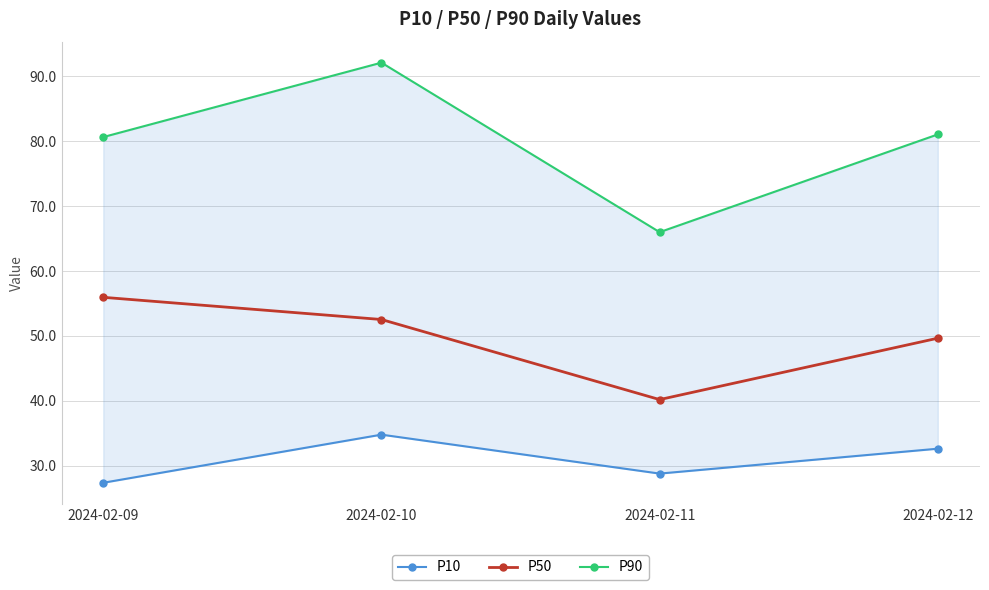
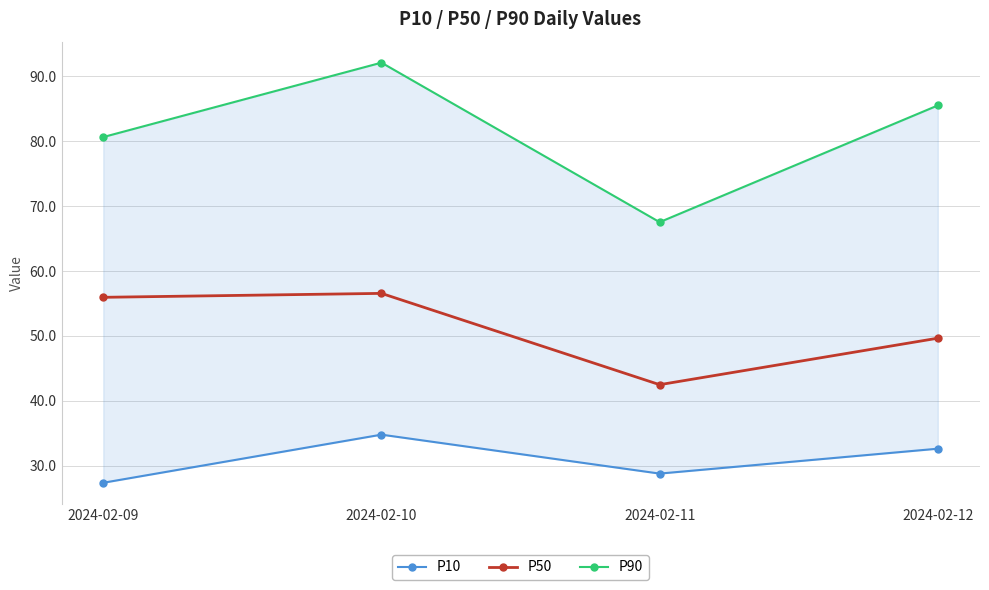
  {
    "P10": {
      "2024-02-09": 27,
      "2024-02-10": 35,
      "2024-02-11": 29,
      "2024-02-12": 33
    },
    "P50": {
      "2024-02-09": 56,
-     "2024-02-10": 53,
-     "2024-02-11": 40,
+     "2024-02-10": 57,
+     "2024-02-11": 42,
      "2024-02-12": 50
    },
    "P90": {
      "2024-02-09": 81,
      "2024-02-10": 92,
-     "2024-02-11": 66,
-     "2024-02-12": 81
+     "2024-02-11": 68,
+     "2024-02-12": 85
    }
  }
